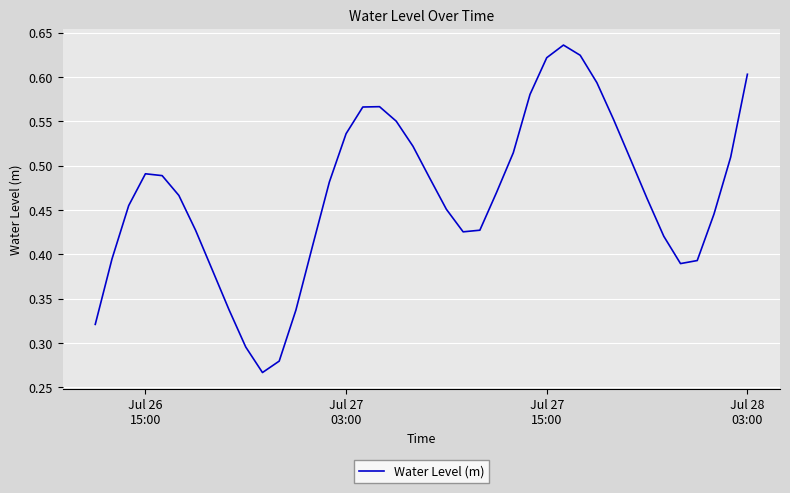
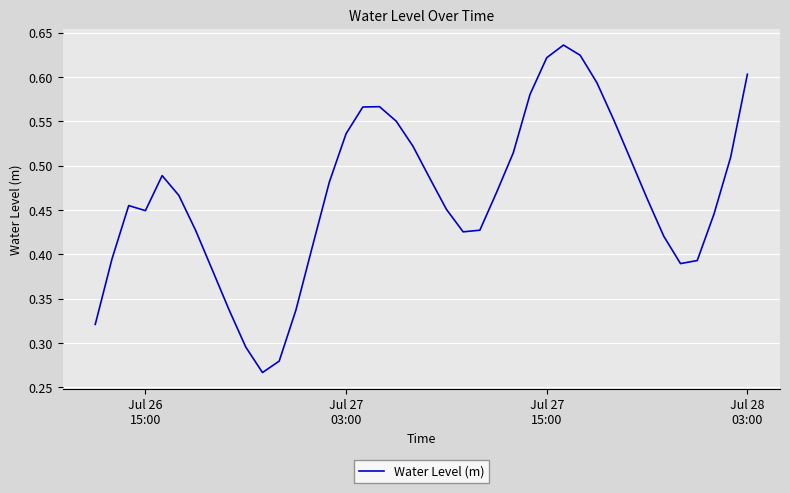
  {
-   "Jul 26 15:00": 0.49,
+   "Jul 26 15:00": 0.45,
    "Jul 27 03:00": 0.54,
    "Jul 27 15:00": 0.62,
    "Jul 28 03:00": 0.60
  }
